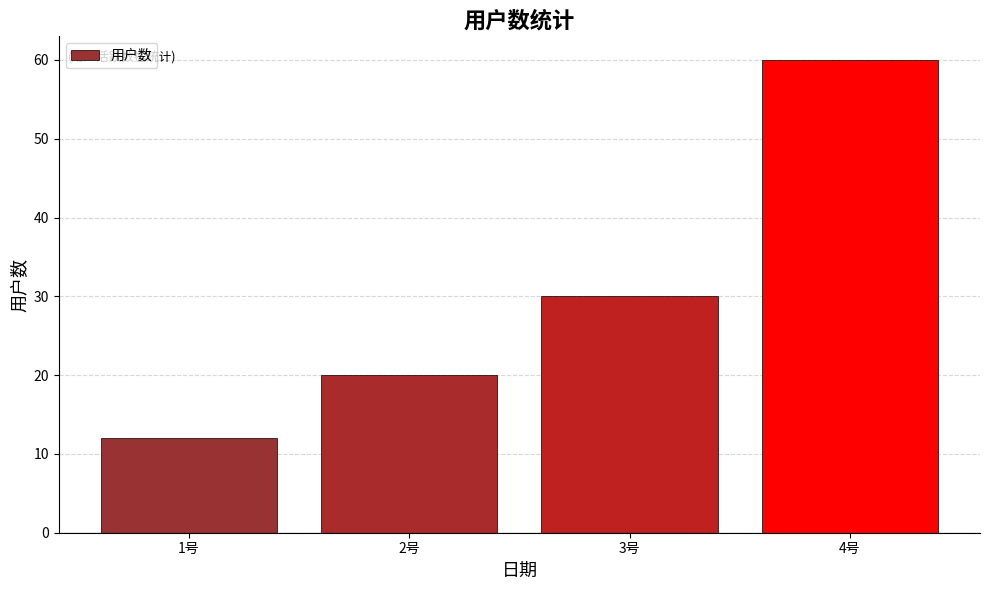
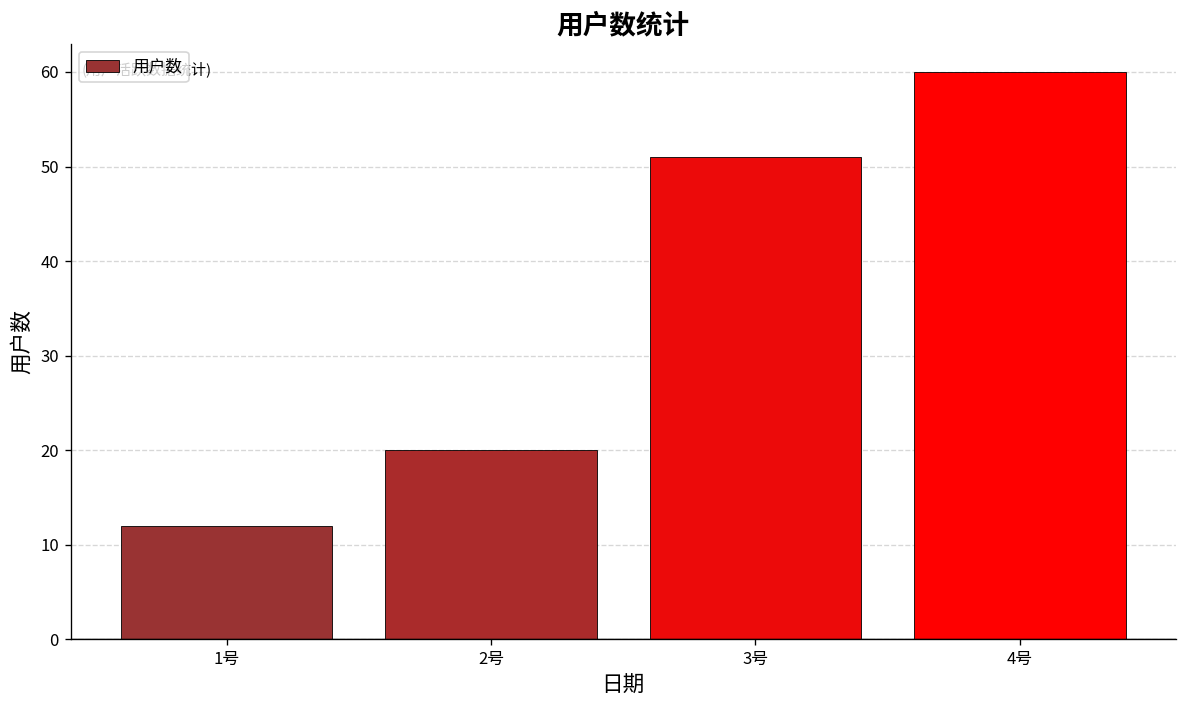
  {
    "1号": 12,
    "2号": 20,
-   "3号": 30,
+   "3号": 51,
    "4号": 60
  }
